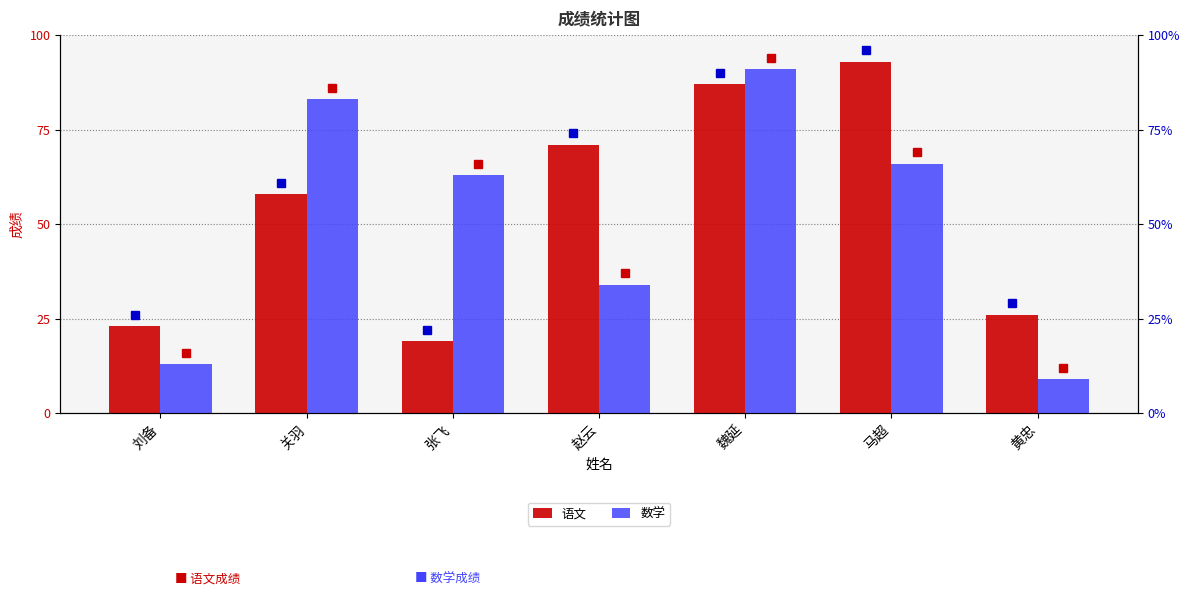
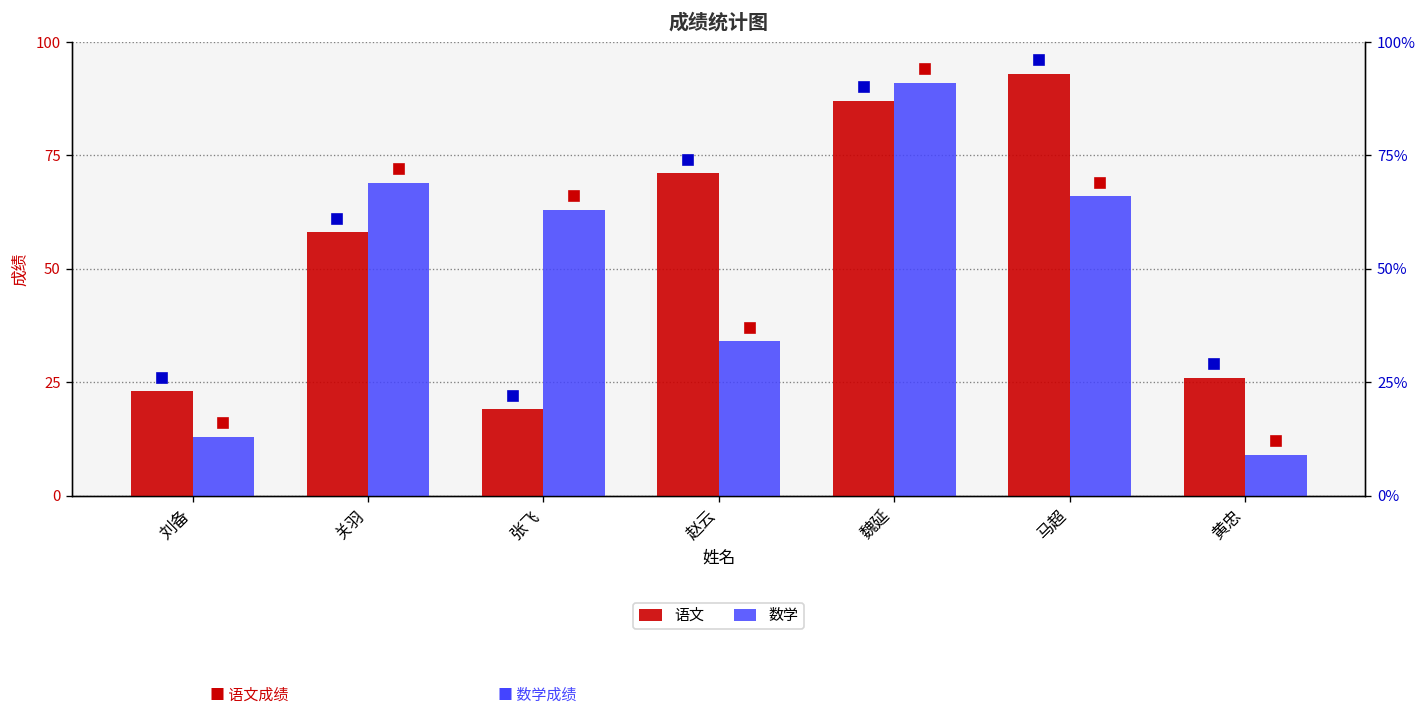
  {
    "数学": {
      "刘备": 13,
-     "关羽": 83,
+     "关羽": 69,
      "张飞": 63,
      "赵云": 34,
      "魏延": 91,
      "马超": 66,
      "黄忠": 9
    }
  }
